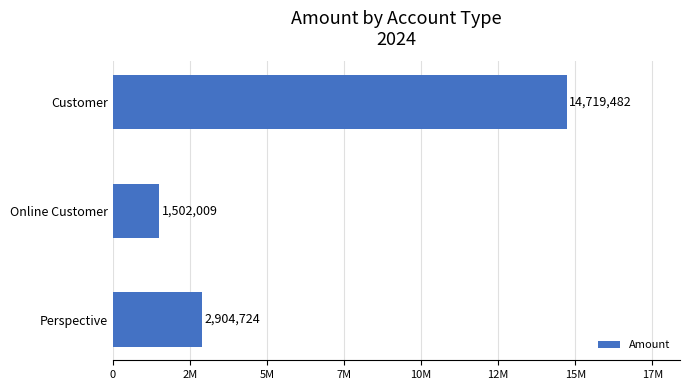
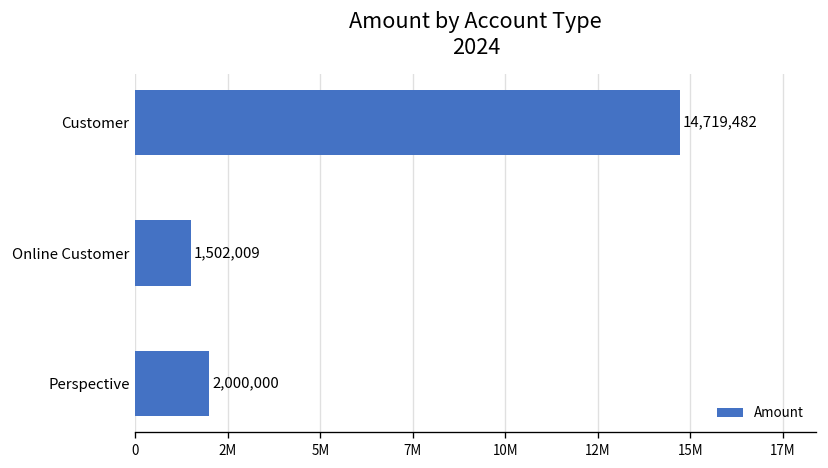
  {
    "Customer": "14,719,482",
    "Online Customer": "1,502,009",
-   "Perspective": "2,904,724"
+   "Perspective": "2,000,000"
  }
